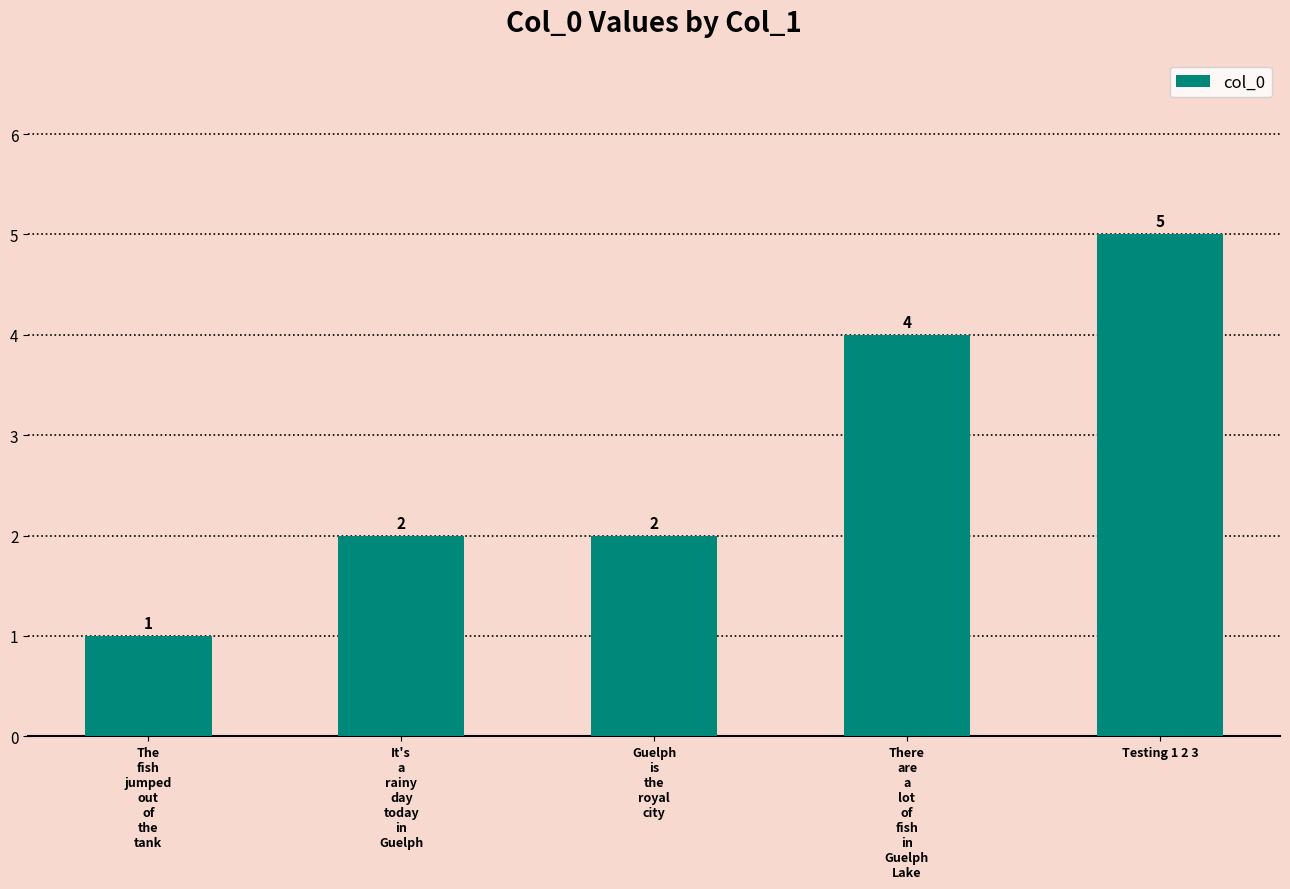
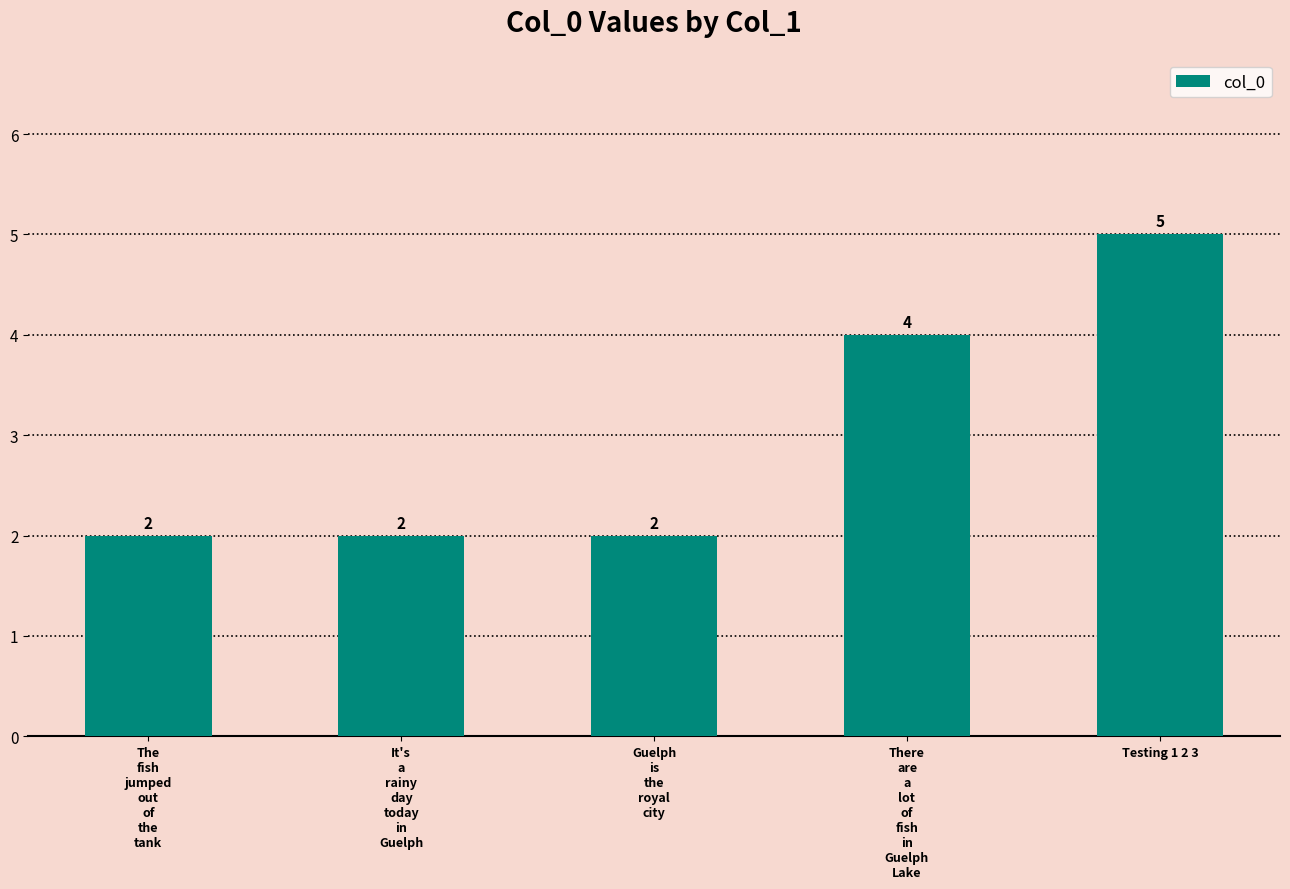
  {
-   "The fish jumped out of the tank": 1,
+   "The fish jumped out of the tank": 2,
    "It's a rainy day today in Guelph": 2,
    "Guelph is the royal city": 2,
    "There are a lot of fish in Guelph Lake": 4,
    "Testing 1 2 3": 5
  }
